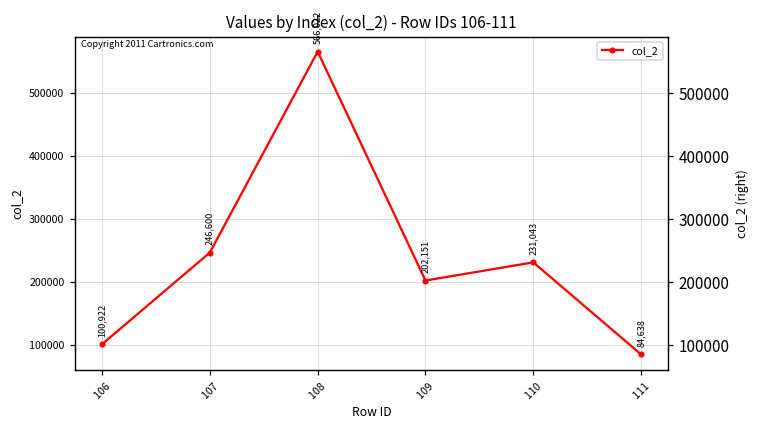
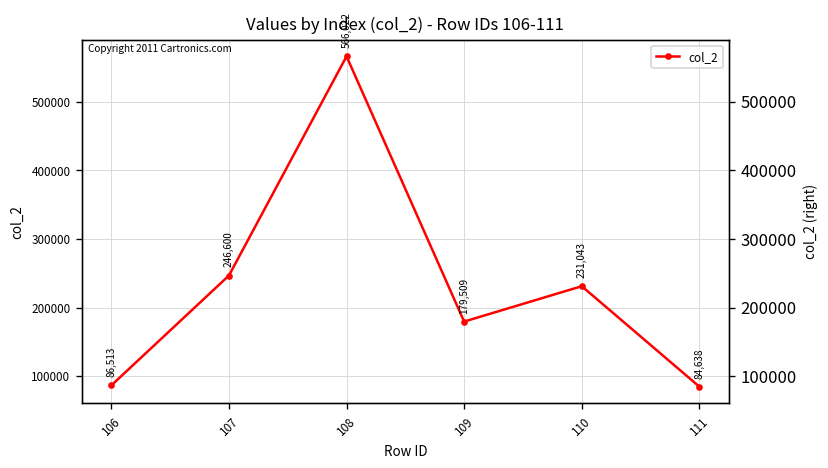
  {
-   "106": "100,922",
+   "106": "86,513",
    "107": "246,600",
    "108": "566,022",
-   "109": "202,151",
+   "109": "179,509",
    "110": "231,043",
    "111": "84,638"
  }
